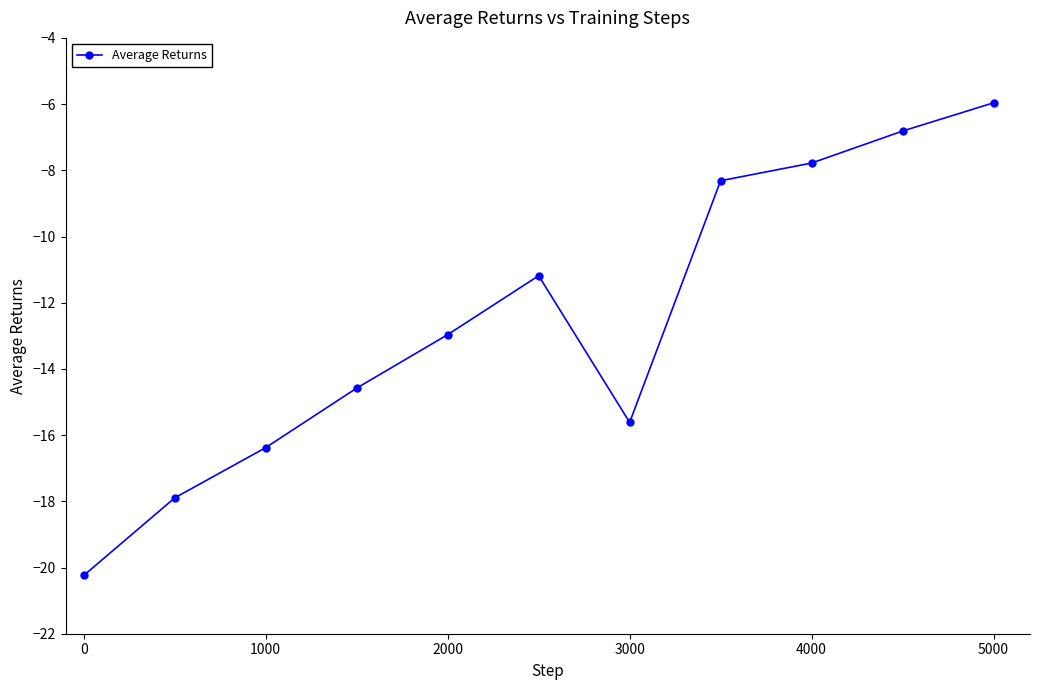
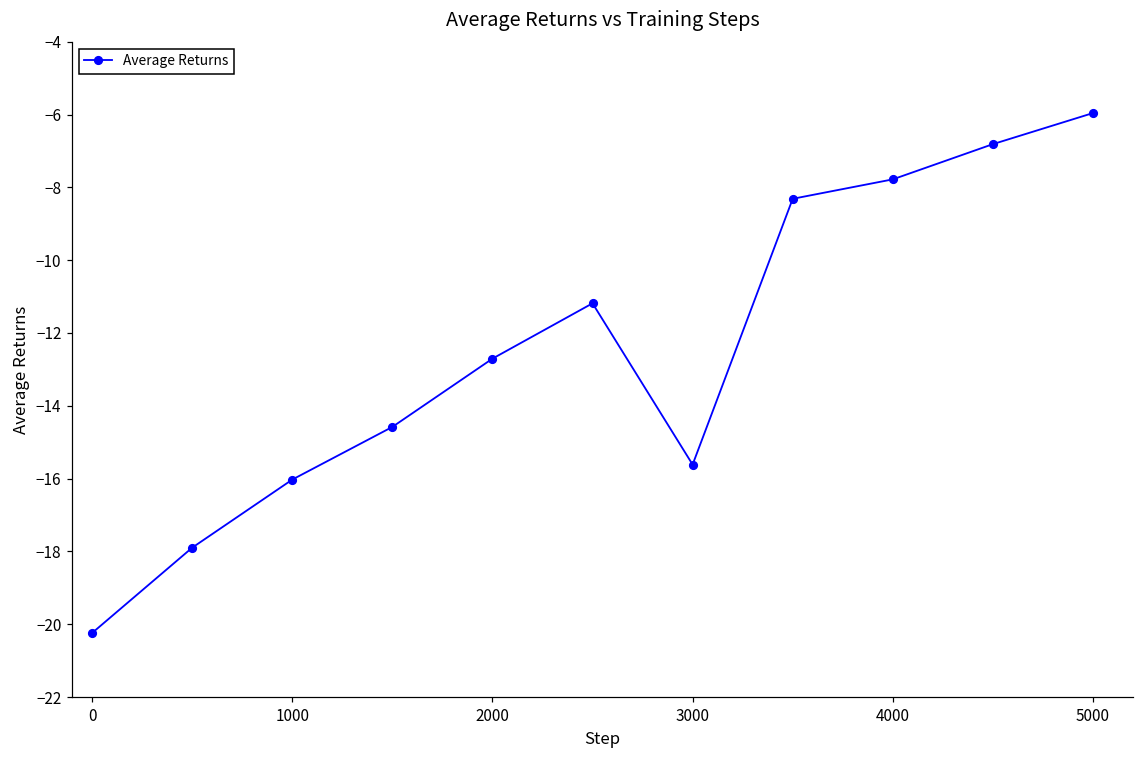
  {
    "0": -20.2,
-   "1000": -16.4,
-   "2000": -13.0,
+   "1000": -16.0,
+   "2000": -12.7,
    "3000": -15.6,
    "4000": -7.8,
    "5000": -6.0
  }
